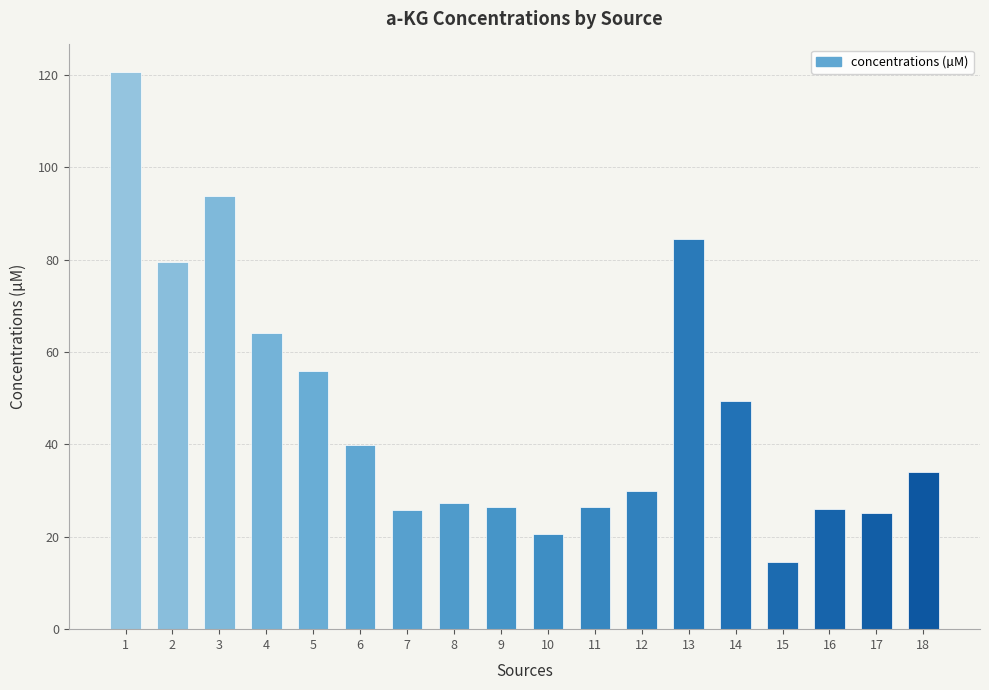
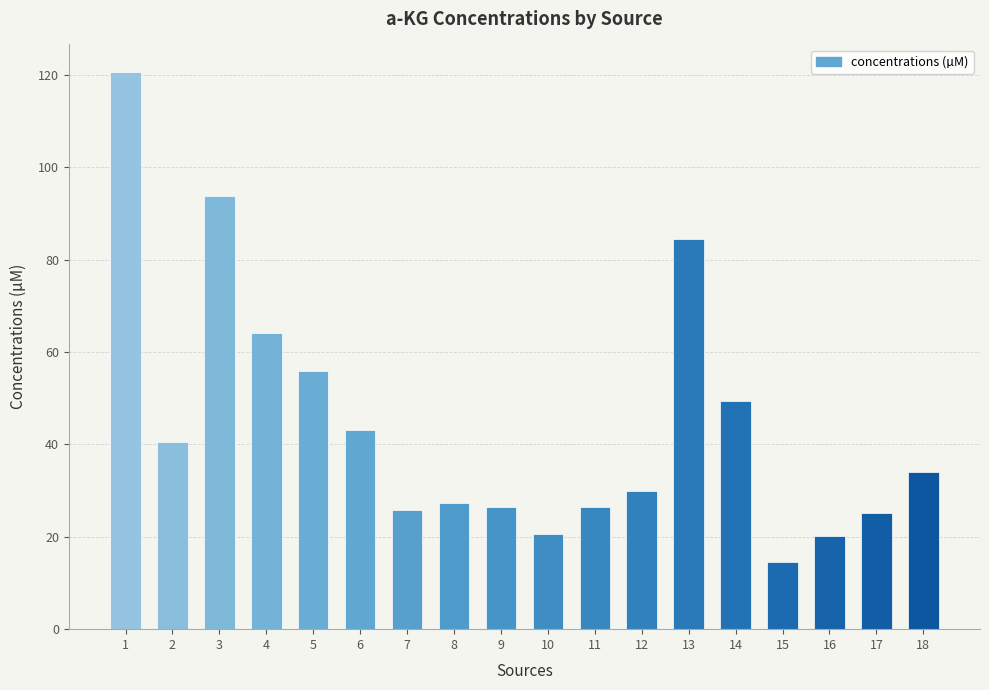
  {
    "1": 121,
-   "2": 80,
+   "2": 40,
    "3": 94,
    "4": 64,
    "5": 56,
-   "6": 40,
+   "6": 43,
    "7": 26,
    "8": 27,
    "9": 26,
    "10": 21,
    "11": 26,
    "12": 30,
    "13": 84,
    "14": 49,
    "15": 15,
-   "16": 26,
+   "16": 20,
    "17": 25,
    "18": 34
  }
